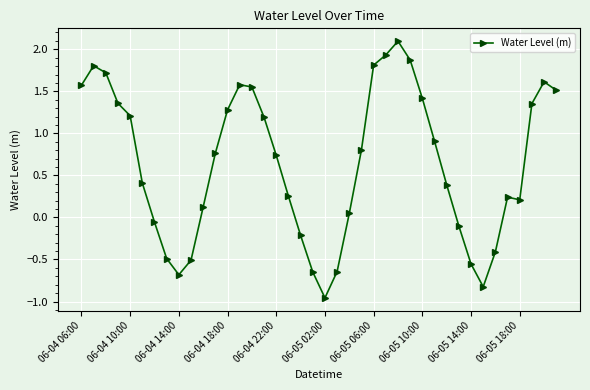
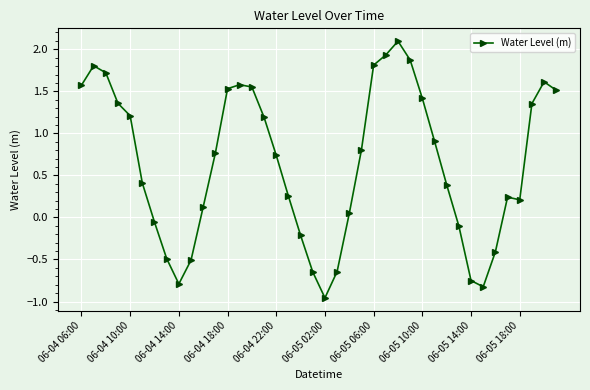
  {
    "06-04 06:00": 1.6,
    "06-04 10:00": 1.2,
-   "06-04 14:00": -0.7,
-   "06-04 18:00": 1.3,
+   "06-04 14:00": -0.8,
+   "06-04 18:00": 1.5,
    "06-04 22:00": 0.7,
    "06-05 02:00": -1.0,
    "06-05 06:00": 1.8,
    "06-05 10:00": 1.4,
-   "06-05 14:00": -0.6,
+   "06-05 14:00": -0.8,
    "06-05 18:00": 0.2
  }
